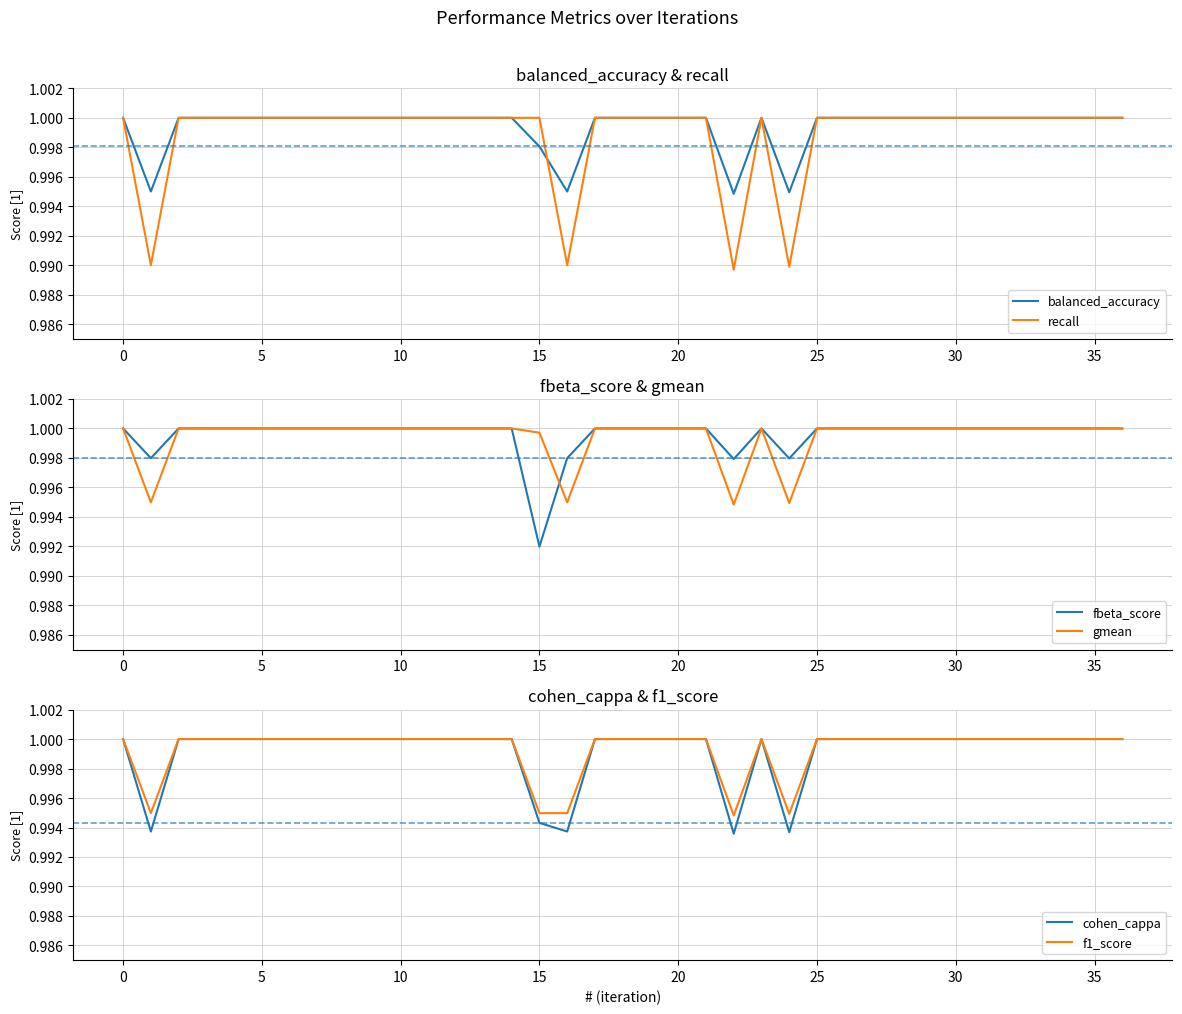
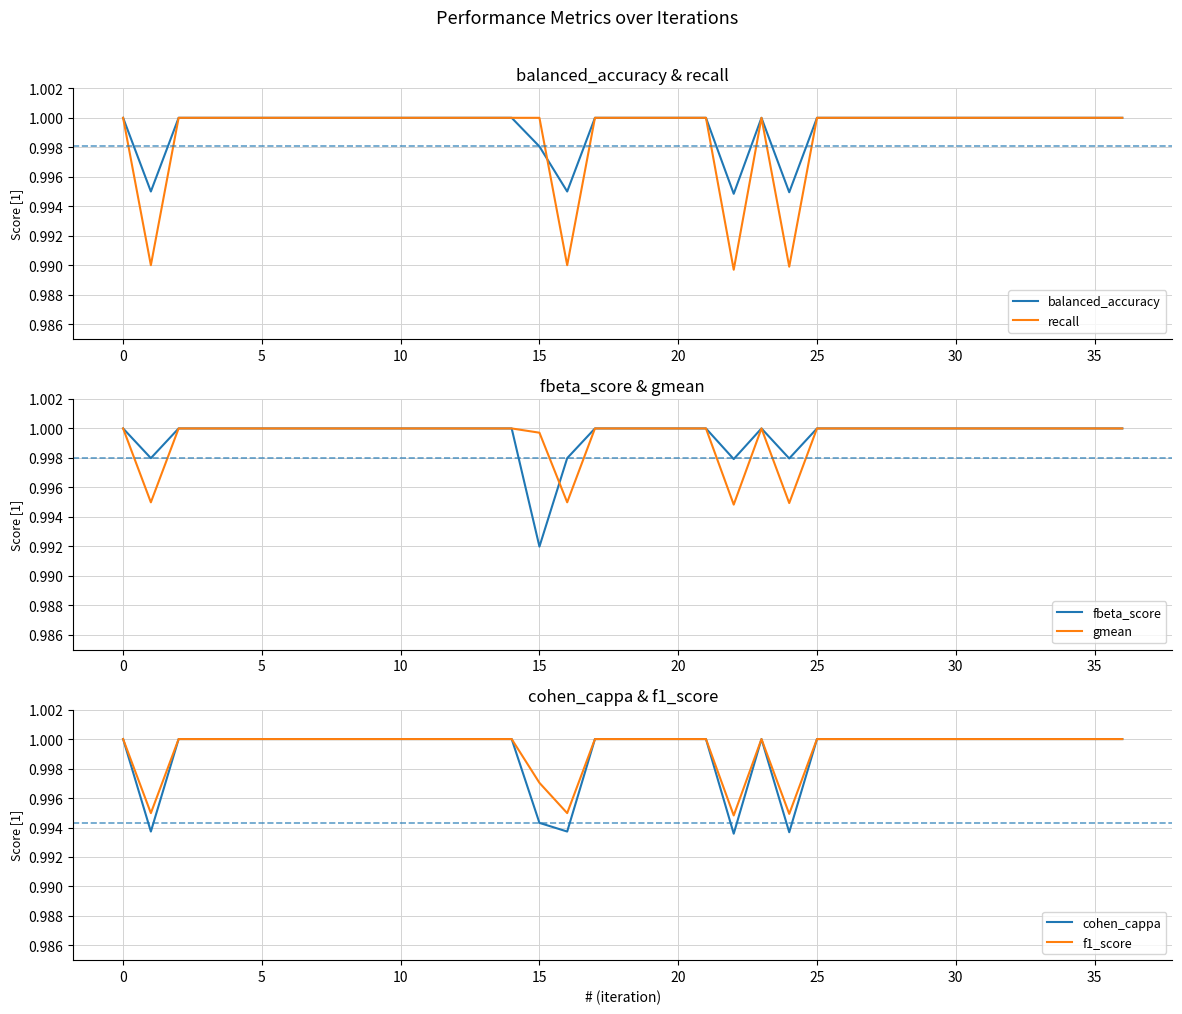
  {
    "balanced_accuracy & recall": {
      "balanced_accuracy": {
        "15": 0.9981
      },
      "recall": {
        "15": 1.0000
      }
    },
    "fbeta_score & gmean": {
      "fbeta_score": {
        "15": 0.9920
      },
      "gmean": {
        "15": 0.9997
      }
    },
    "cohen_cappa & f1_score": {
      "cohen_cappa": {
        "15": 0.9943
      },
      "f1_score": {
-       "15": 0.9950
+       "15": 0.9970
      }
    }
  }
